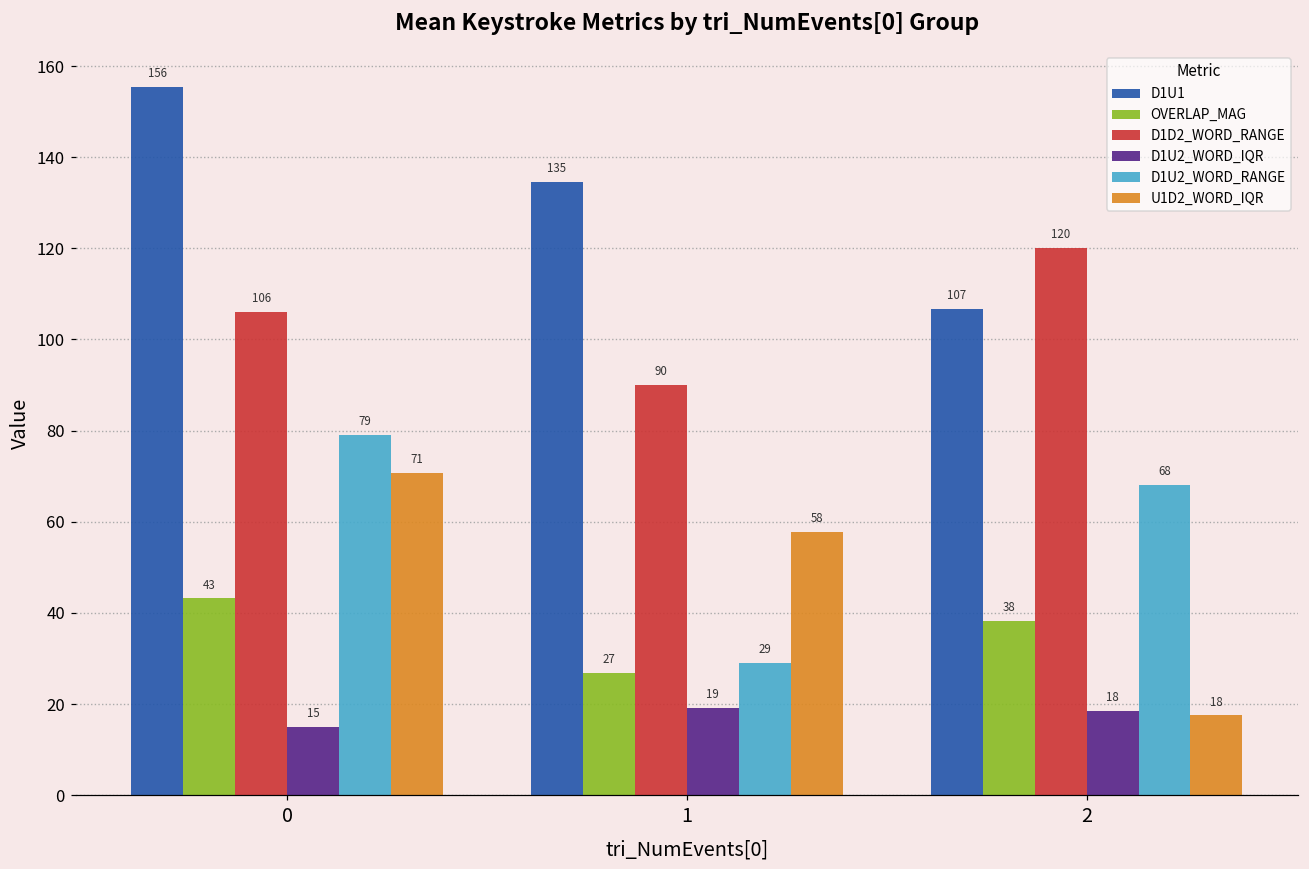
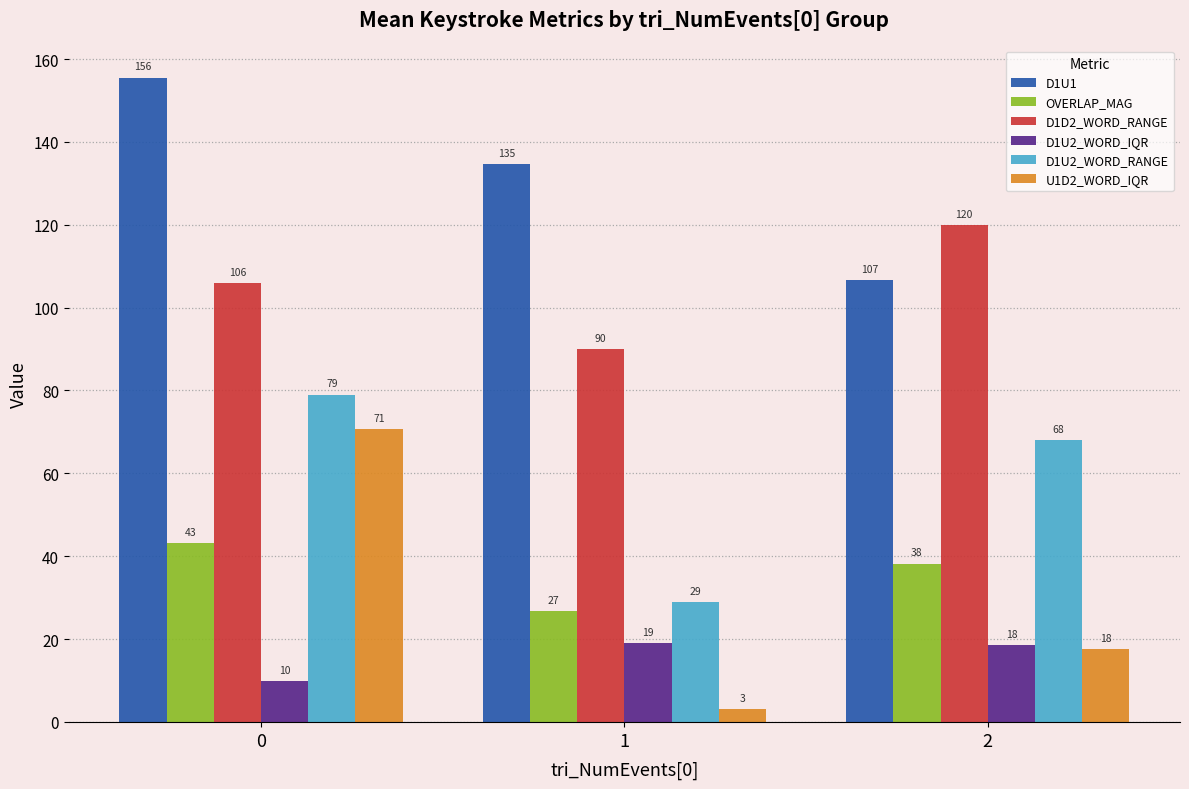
  {
    "D1U1": {
      "0": 156,
      "1": 135,
      "2": 107
    },
    "OVERLAP_MAG": {
      "0": 43,
      "1": 27,
      "2": 38
    },
    "D1D2_WORD_RANGE": {
      "0": 106,
      "1": 90,
      "2": 120
    },
    "D1U2_WORD_IQR": {
-     "0": 15,
+     "0": 10,
      "1": 19,
      "2": 18
    },
    "D1U2_WORD_RANGE": {
      "0": 79,
      "1": 29,
      "2": 68
    },
    "U1D2_WORD_IQR": {
      "0": 71,
-     "1": 58,
+     "1": 3,
      "2": 18
    }
  }
